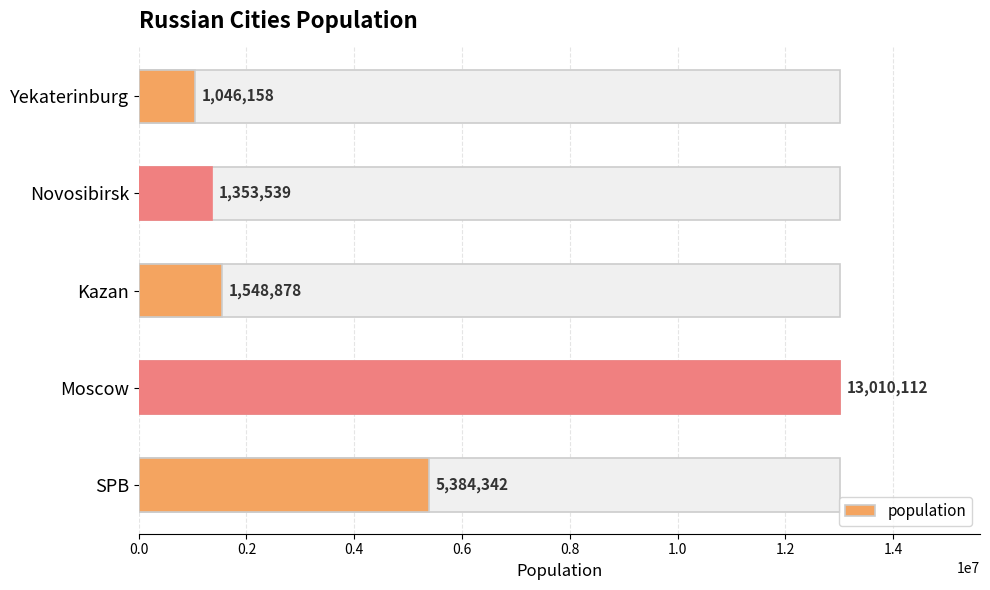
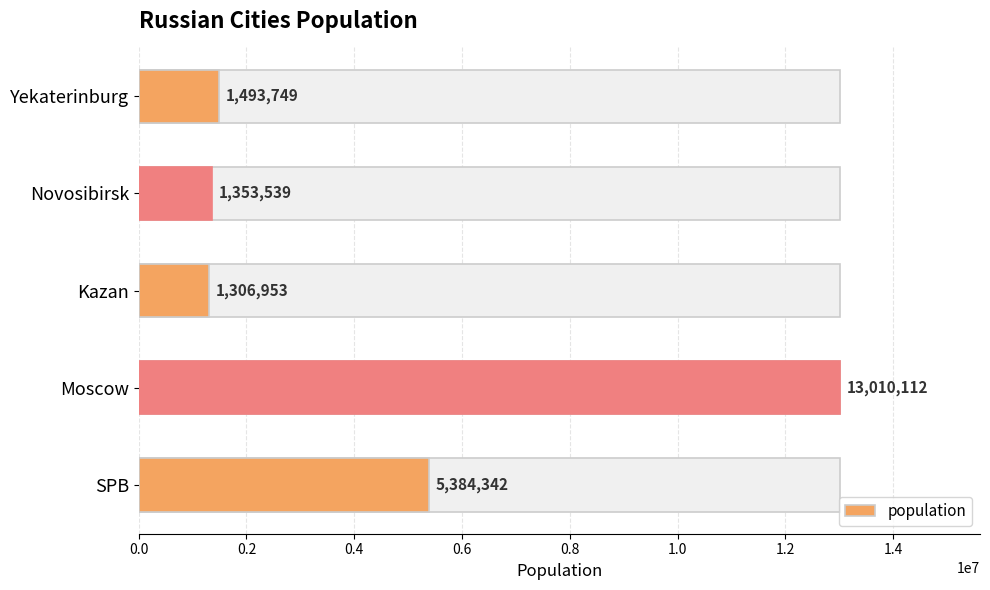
  {
    "population": {
-     "Yekaterinburg": "1,046,158",
-     "Kazan": "1,548,878",
+     "Yekaterinburg": "1,493,749",
+     "Kazan": "1,306,953",
      "Moscow": "13,010,112"
    }
  }
